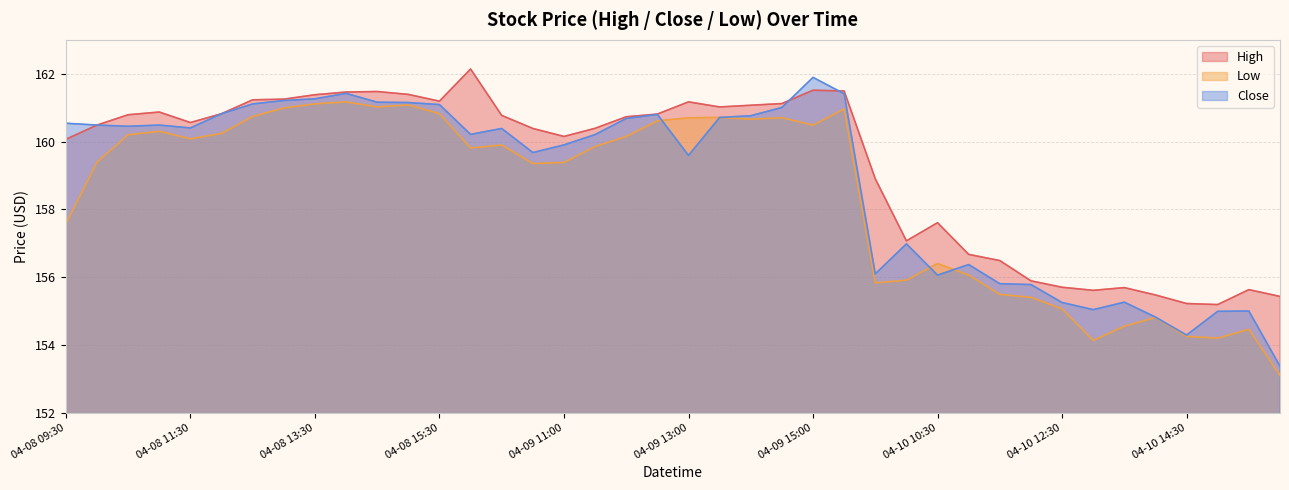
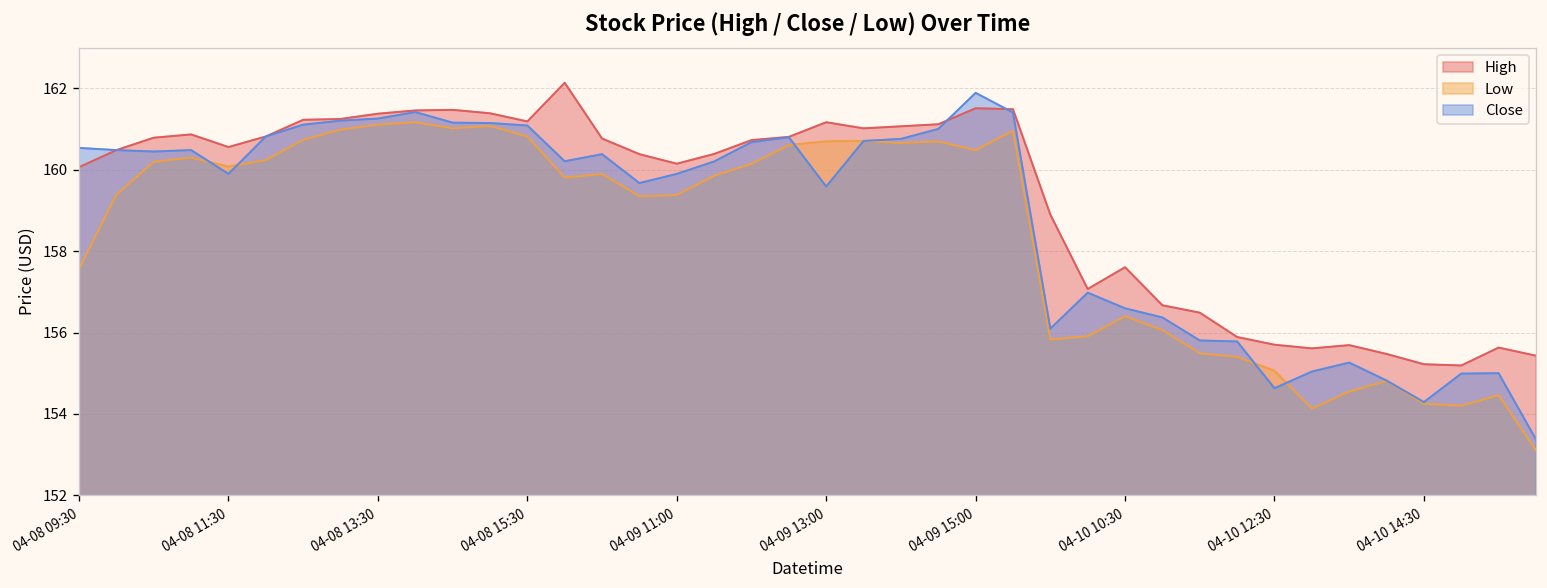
  {
    "Close": {
      "04-08 09:30": 160.5,
-     "04-08 11:30": 160.4,
+     "04-08 11:30": 159.9,
      "04-08 13:30": 161.3,
      "04-08 15:30": 161.1,
      "04-09 11:00": 159.9,
      "04-09 13:00": 159.6,
      "04-09 15:00": 161.9,
-     "04-10 10:30": 156.1,
-     "04-10 12:30": 155.3
+     "04-10 10:30": 156.6,
+     "04-10 12:30": 154.6
    }
  }
